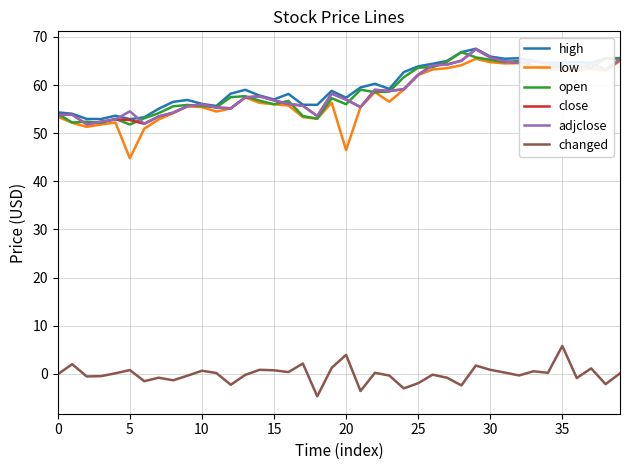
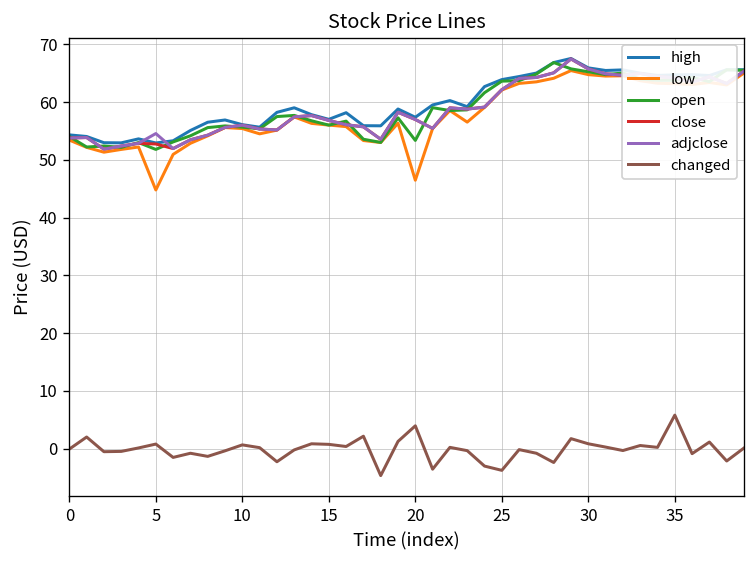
  {
    "low": {
      "5": 45,
      "20": 46
    },
    "open": {
      "5": 52,
-     "20": 56
+     "20": 53
    },
    "adjclose": {
      "5": 55
    },
    "changed": {
      "0": 0,
      "5": 1,
      "10": 1,
      "15": 1,
      "20": 4,
-     "25": -2,
+     "25": -4,
      "30": 1,
      "35": 6
    }
  }
